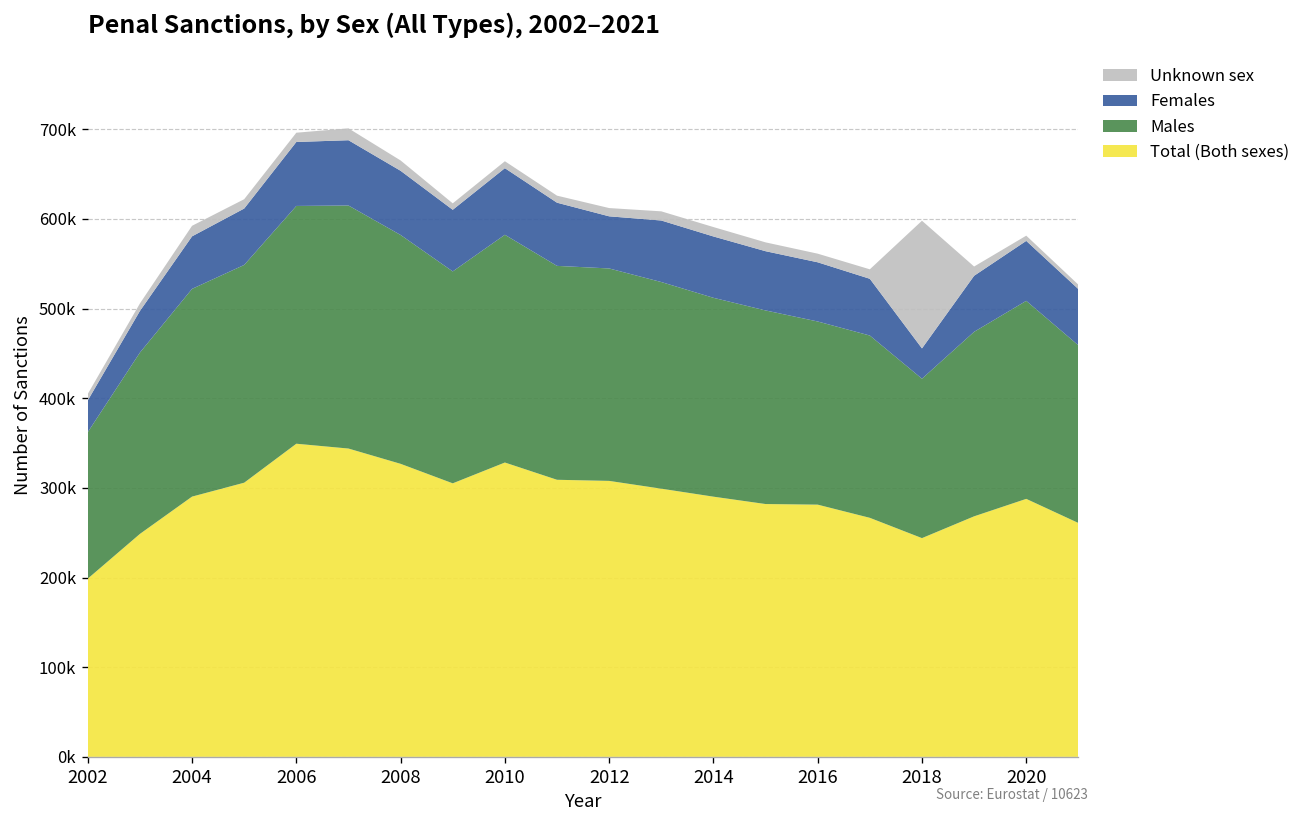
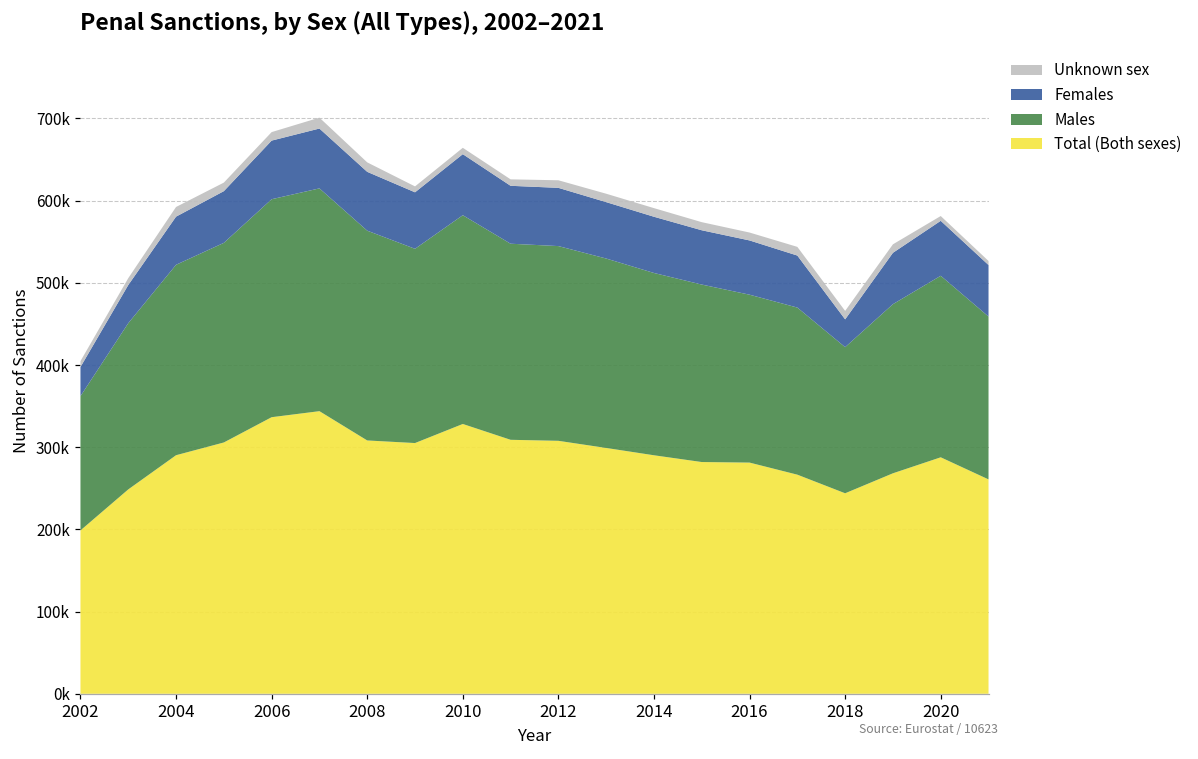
  {
    "Total (Both sexes)": {
      "2002": 200000,
      "2004": 290000,
-     "2006": 350000,
-     "2008": 330000,
+     "2006": 340000,
+     "2008": 310000,
      "2010": 330000,
      "2012": 310000,
      "2014": 290000,
      "2016": 280000,
      "2018": 240000,
      "2020": 290000
    },
    "Males": {
      "2002": 160000,
      "2004": 230000,
      "2006": 270000,
      "2008": 260000,
      "2010": 250000,
      "2012": 240000,
      "2014": 220000,
      "2016": 200000,
      "2018": 180000,
      "2020": 220000
    },
    "Females": {
      "2002": 40000,
      "2004": 60000,
      "2006": 70000,
      "2008": 70000,
      "2010": 70000,
-     "2012": 60000,
+     "2012": 70000,
      "2014": 70000,
      "2016": 70000,
      "2018": 30000,
      "2020": 70000
    },
    "Unknown sex": {
      "2002": 10000,
      "2004": 10000,
      "2006": 10000,
      "2008": 10000,
      "2010": 10000,
      "2012": 10000,
      "2014": 10000,
      "2016": 10000,
-     "2018": 140000,
+     "2018": 10000,
      "2020": 10000
    }
  }
